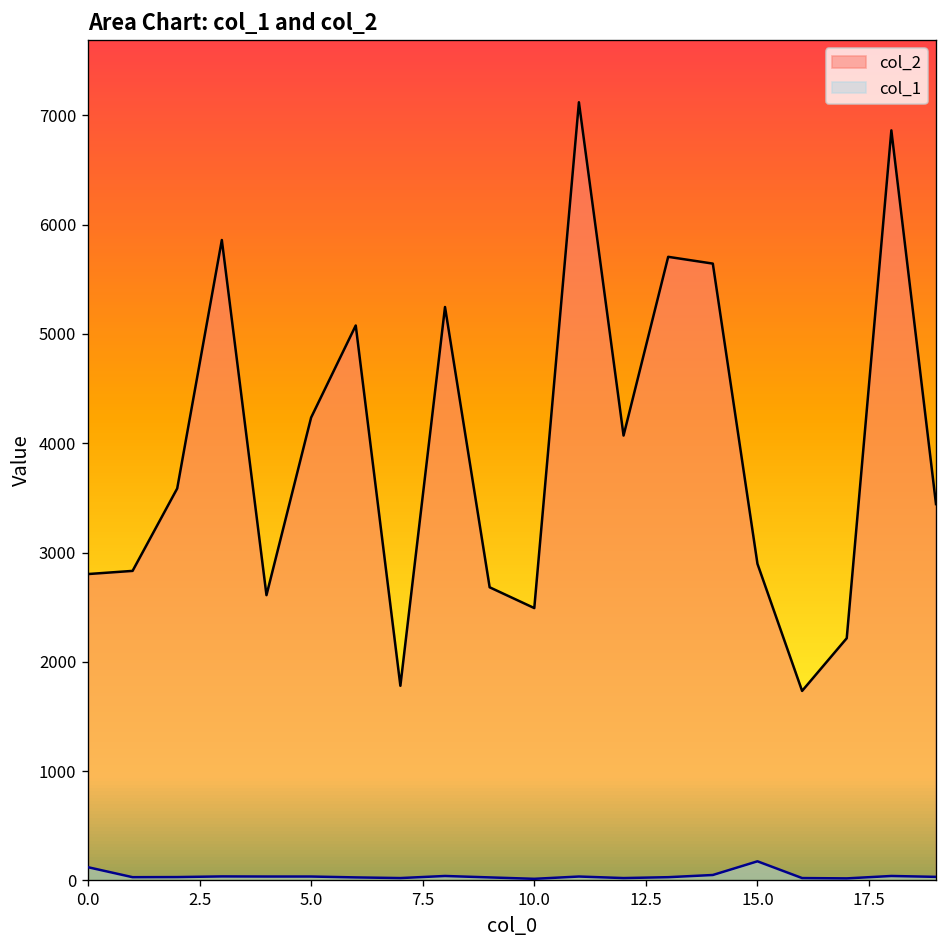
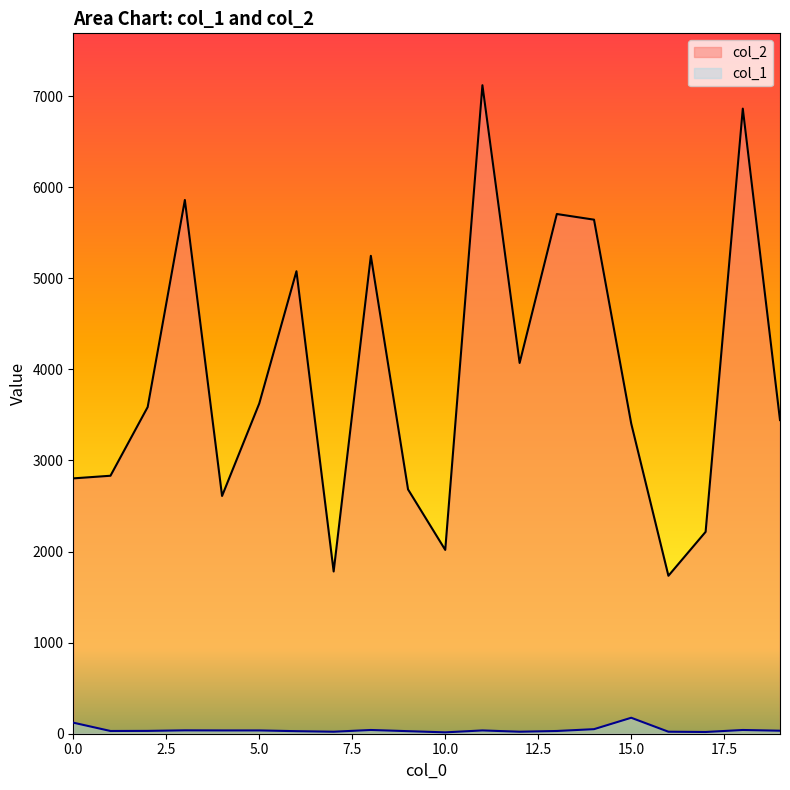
  {
    "col_2": {
      "0.0": 2800,
-     "5.0": 4200,
-     "10.0": 2500,
-     "15.0": 2900
+     "5.0": 3600,
+     "10.0": 2000,
+     "15.0": 3400
    },
    "col_1": {
      "0.0": 100,
      "5.0": 0,
      "10.0": 0,
      "15.0": 200
    }
  }
